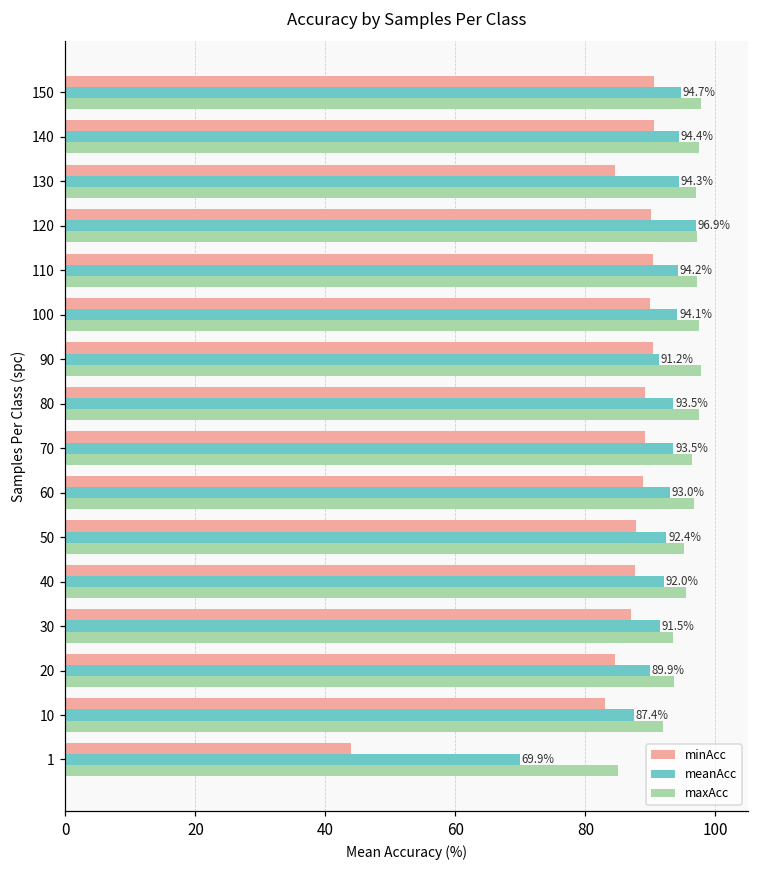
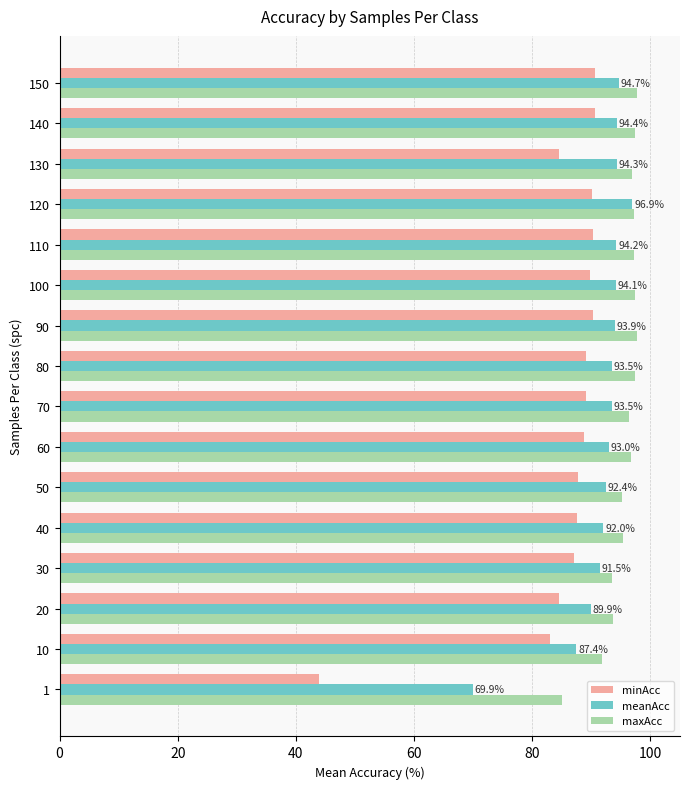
  {
    "minAcc": {
      "150": "91",
      "140": "91",
      "130": "85",
      "120": "90",
      "110": "90",
      "100": "90",
      "90": "90",
      "80": "89",
      "70": "89",
      "60": "89",
      "50": "88",
      "40": "88",
      "30": "87",
      "20": "85",
      "10": "83",
      "1": "44"
    },
    "meanAcc": {
      "150": "94.7%",
      "140": "94.4%",
      "130": "94.3%",
      "120": "96.9%",
      "110": "94.2%",
      "100": "94.1%",
-     "90": "91.2%",
+     "90": "93.9%",
      "80": "93.5%",
      "70": "93.5%",
      "60": "93.0%",
      "50": "92.4%",
      "40": "92.0%",
      "30": "91.5%",
      "20": "89.9%",
      "10": "87.4%",
      "1": "69.9%"
    },
    "maxAcc": {
      "150": "98",
      "140": "97",
      "120": "97",
      "110": "97",
      "100": "97",
      "90": "98",
      "80": "97",
      "70": "96",
      "60": "97",
      "50": "95",
      "40": "95",
      "30": "93",
      "20": "94",
      "10": "92",
      "1": "85"
    }
  }
